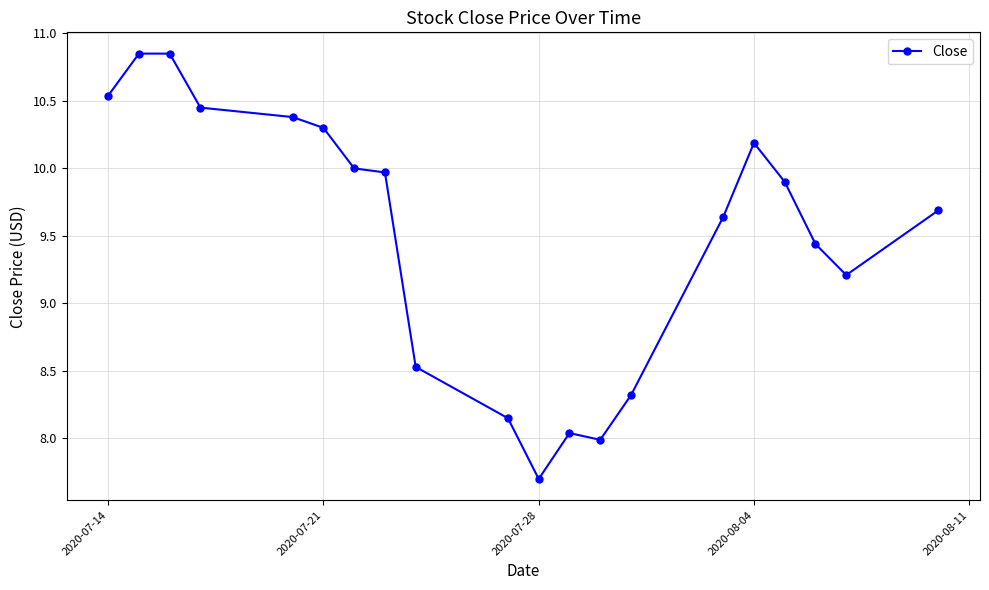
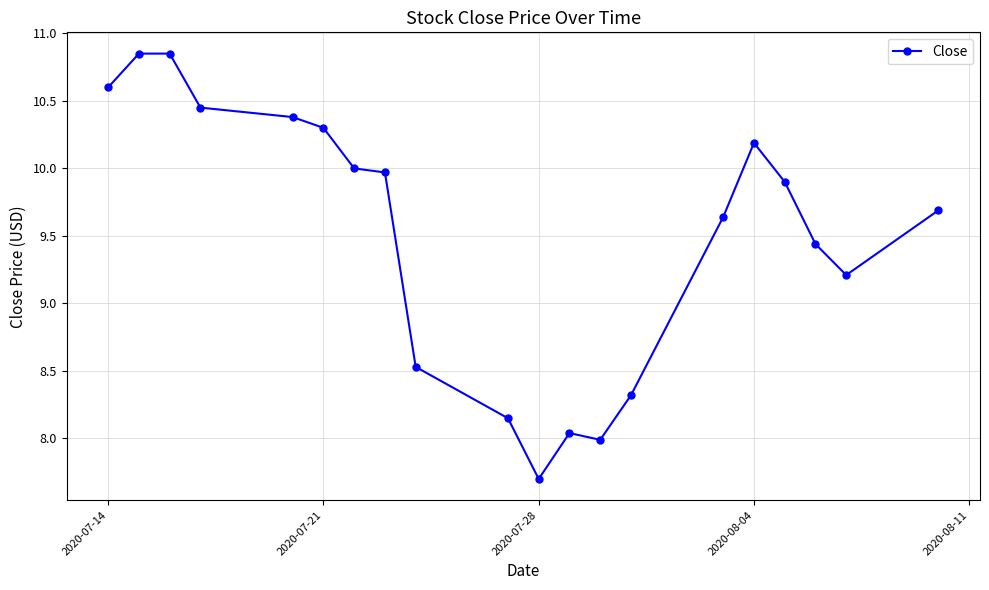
  {
-   "2020-07-14": 10.54,
+   "2020-07-14": 10.60,
    "2020-07-21": 10.30,
    "2020-07-28": 7.70,
    "2020-08-04": 10.19
  }
